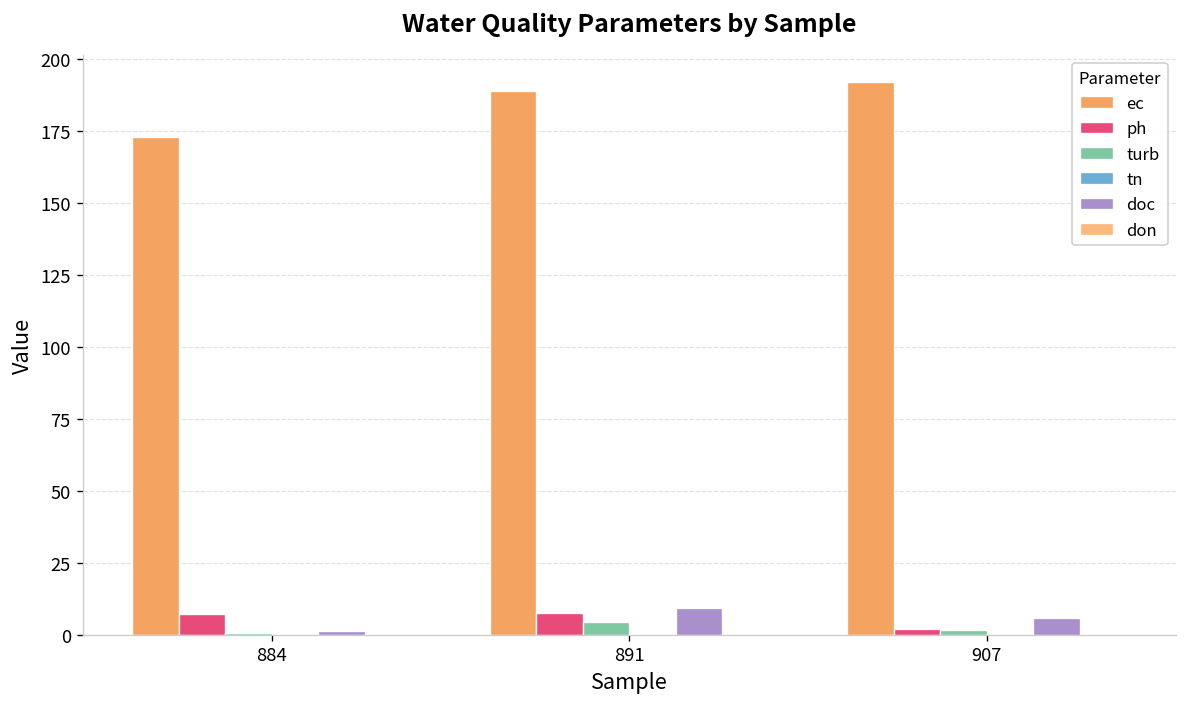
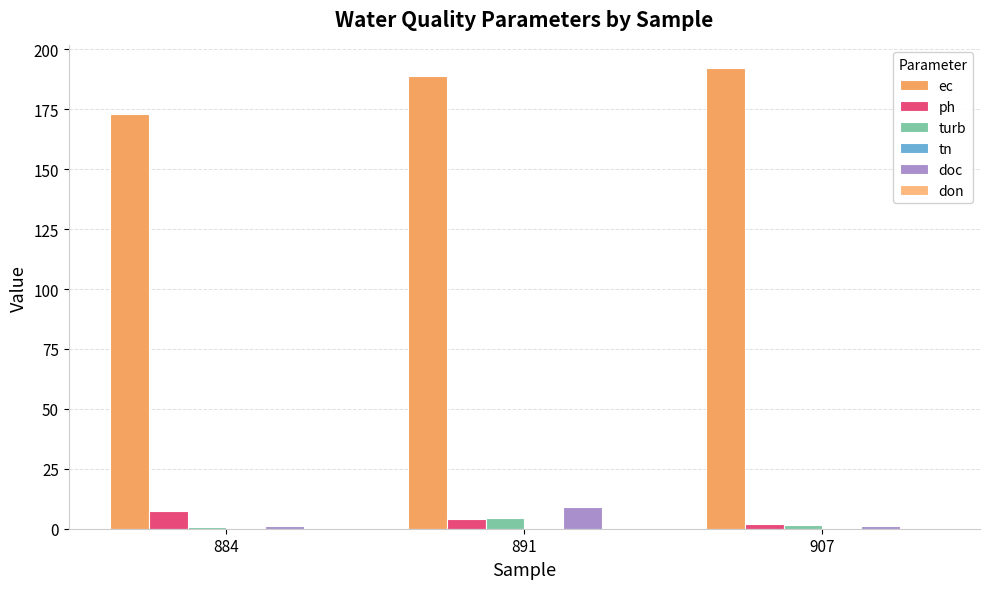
  {
    "ph": {
      "884": 7,
-     "891": 8,
+     "891": 4,
      "907": 2
    },
    "doc": {
      "884": 1,
      "891": 9,
-     "907": 6
+     "907": 1
    }
  }
